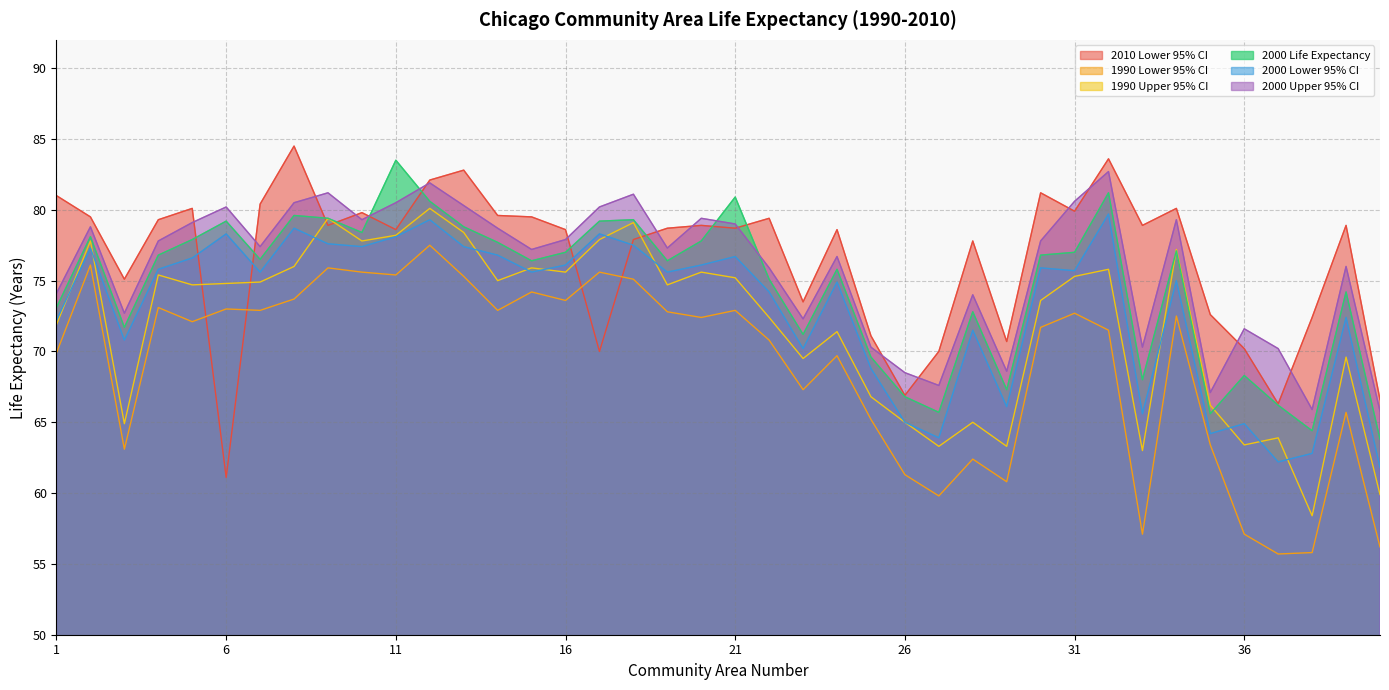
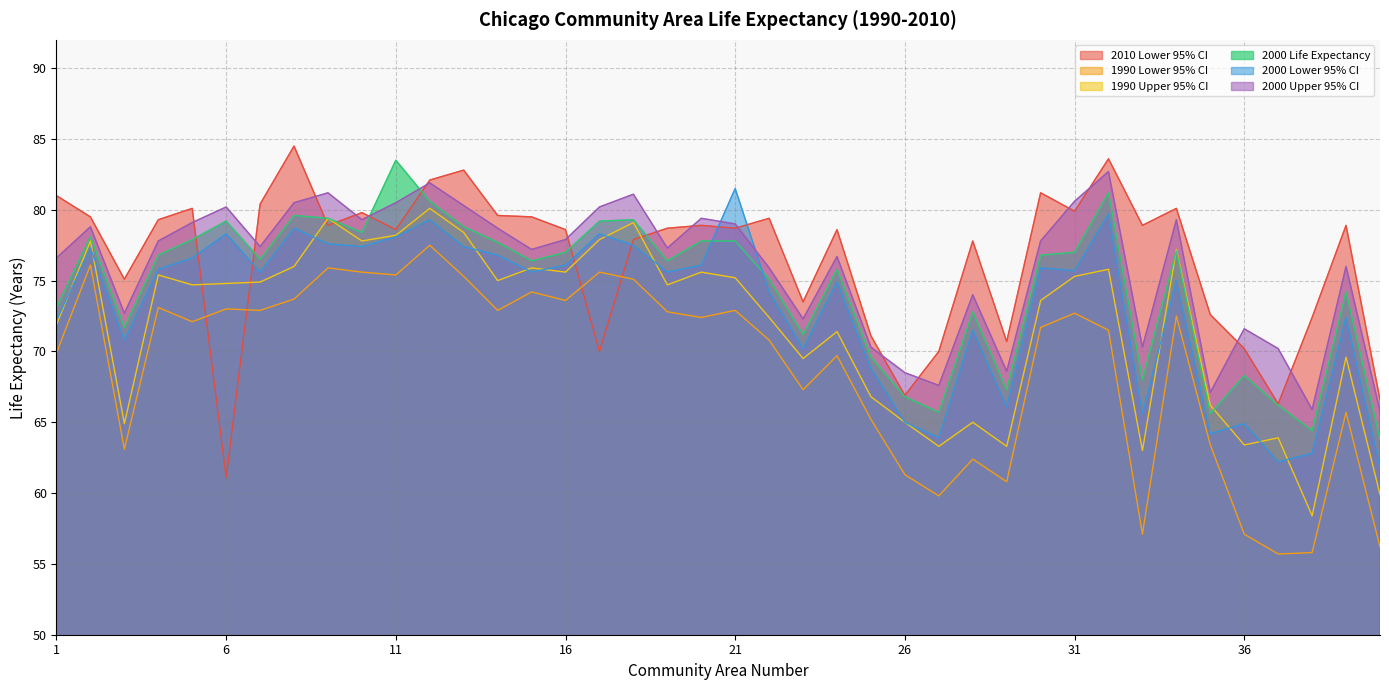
  {
    "2010 Lower 95% CI": {
      "1": 81.0,
      "6": 61.1,
      "11": 78.6,
      "16": 78.6,
      "21": 78.7,
      "31": 79.9,
      "36": 70.2
    },
    "2000 Life Expectancy": {
      "1": 73.1,
      "6": 79.2,
      "11": 83.5,
      "16": 77.0,
-     "21": 80.9,
+     "21": 77.8,
      "31": 77.0,
      "36": 68.3
    },
    "2000 Lower 95% CI": {
      "1": 72.2,
      "6": 78.3,
      "16": 76.1,
-     "21": 76.7,
+     "21": 81.5,
      "31": 75.7,
      "36": 64.9
    },
    "2000 Upper 95% CI": {
-     "1": 74.1,
+     "1": 76.6,
      "6": 80.2,
      "11": 80.5,
      "16": 77.9,
      "21": 79.0,
      "26": 68.5,
      "31": 80.6,
      "36": 71.6
    }
  }
